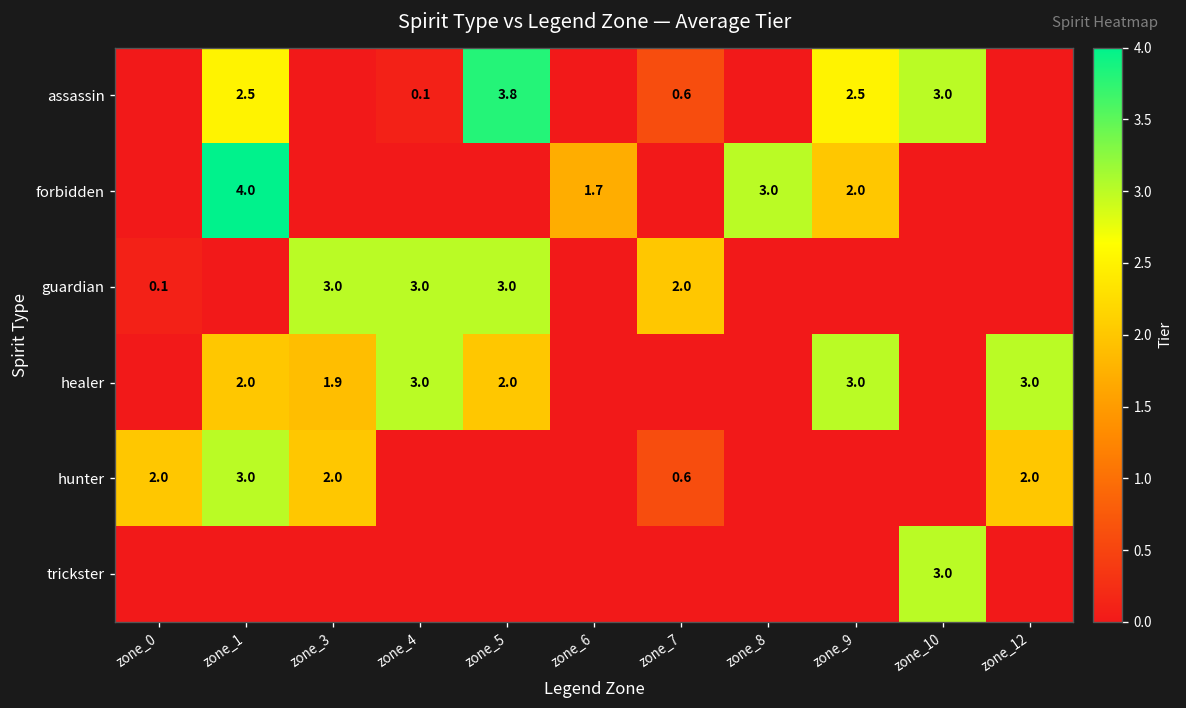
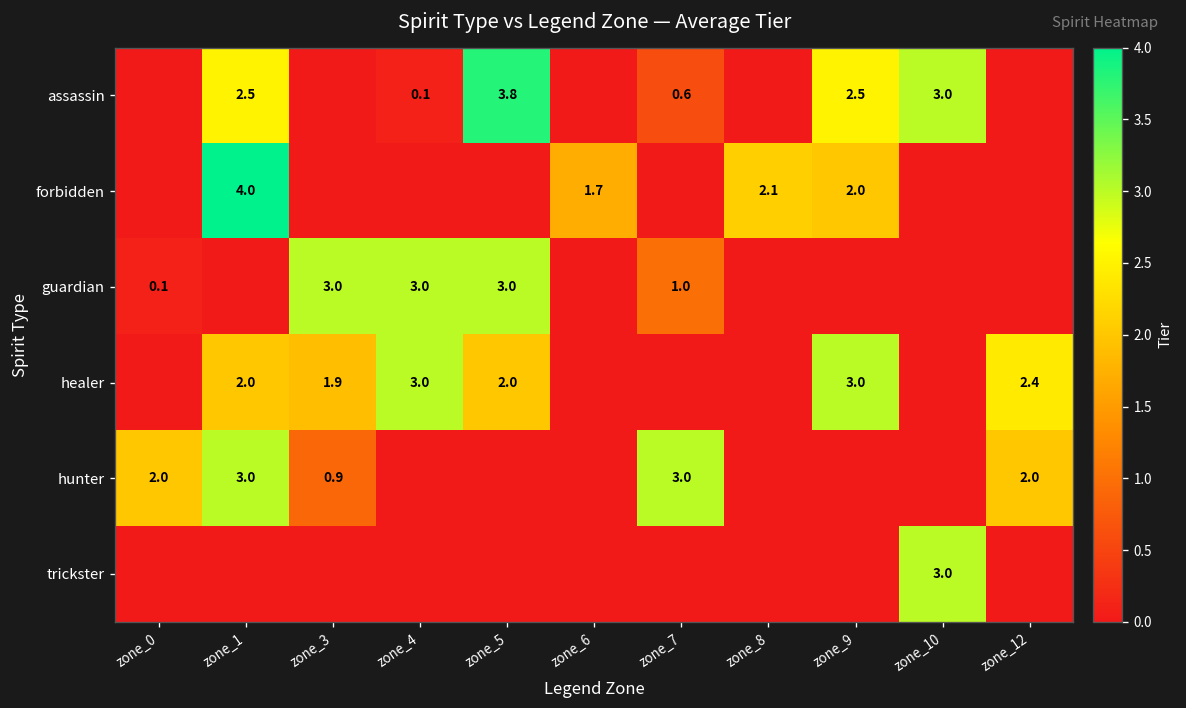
  {
    "assassin": {
      "zone_1": 2.5,
      "zone_4": 0.1,
      "zone_5": 3.8,
      "zone_7": 0.6,
      "zone_9": 2.5,
      "zone_10": 3.0
    },
    "forbidden": {
      "zone_1": 4.0,
      "zone_6": 1.7,
-     "zone_8": 3.0,
+     "zone_8": 2.1,
      "zone_9": 2.0
    },
    "guardian": {
      "zone_0": 0.1,
      "zone_3": 3.0,
      "zone_4": 3.0,
      "zone_5": 3.0,
-     "zone_7": 2.0
+     "zone_7": 1.0
    },
    "healer": {
      "zone_1": 2.0,
      "zone_3": 1.9,
      "zone_4": 3.0,
      "zone_5": 2.0,
      "zone_9": 3.0,
-     "zone_12": 3.0
+     "zone_12": 2.4
    },
    "hunter": {
      "zone_0": 2.0,
      "zone_1": 3.0,
-     "zone_3": 2.0,
-     "zone_7": 0.6,
+     "zone_3": 0.9,
+     "zone_7": 3.0,
      "zone_12": 2.0
    },
    "trickster": {
      "zone_10": 3.0
    }
  }
